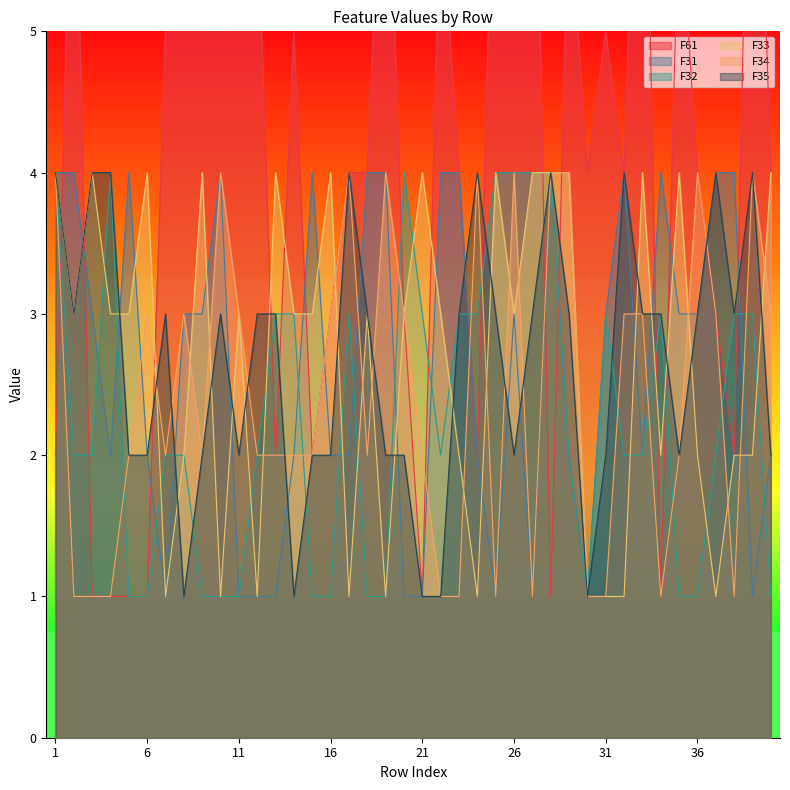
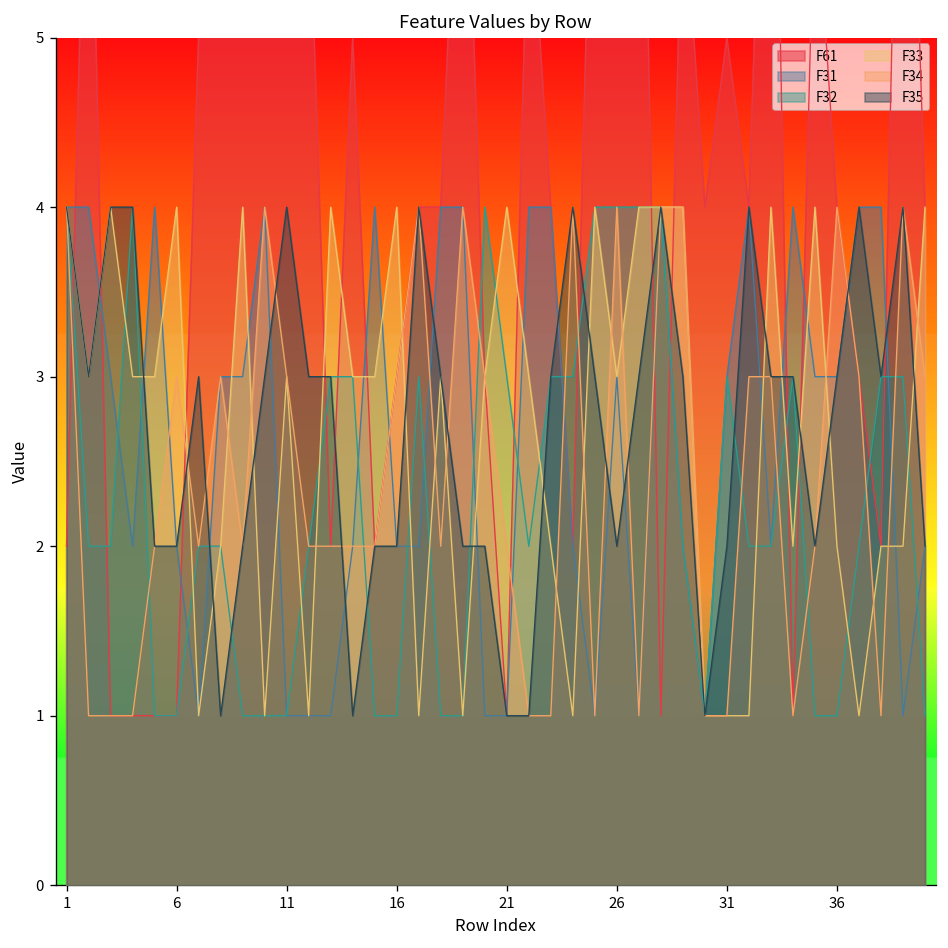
  {
    "F61": {
      "1": 2,
      "31": 5
    },
    "F35": {
-     "11": 2,
+     "11": 4,
      "26": 2,
      "31": 2
    }
  }
